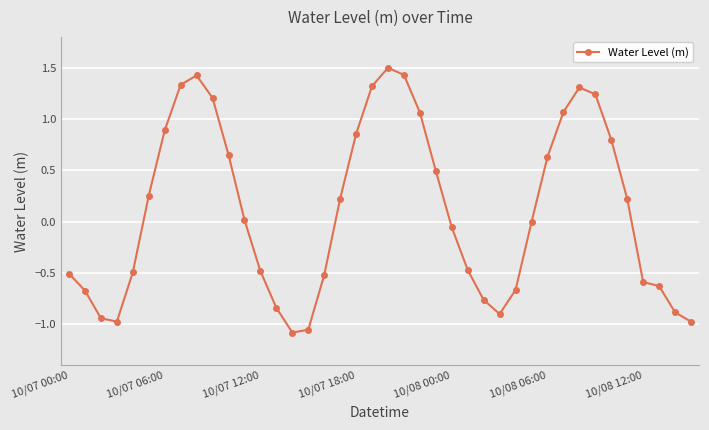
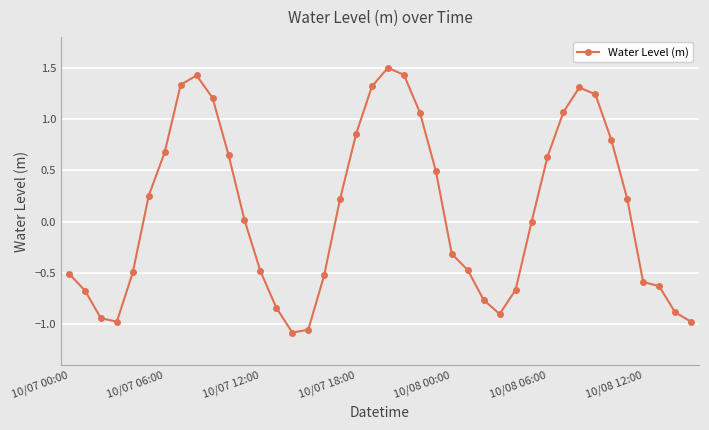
  {
    "10/07 00:00": -0.51,
-   "10/07 06:00": 0.89,
+   "10/07 06:00": 0.68,
    "10/07 12:00": -0.48,
    "10/07 18:00": 0.86,
-   "10/08 00:00": -0.06,
+   "10/08 00:00": -0.31,
    "10/08 06:00": 0.63,
    "10/08 12:00": -0.59
  }
